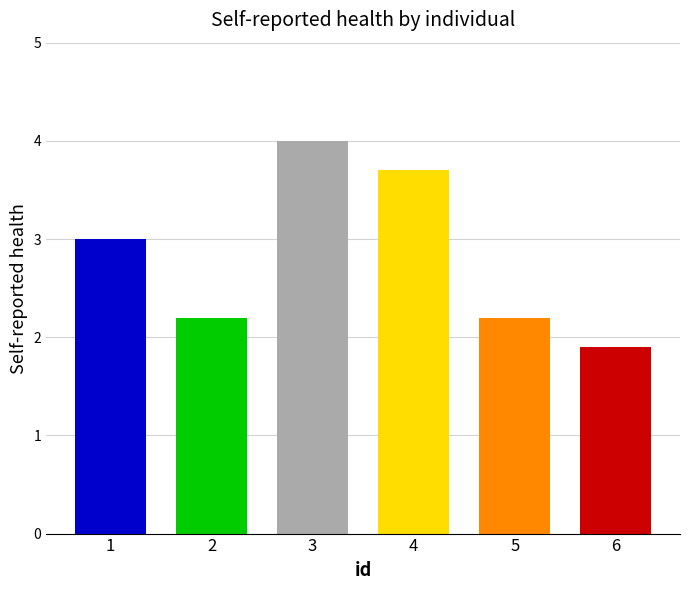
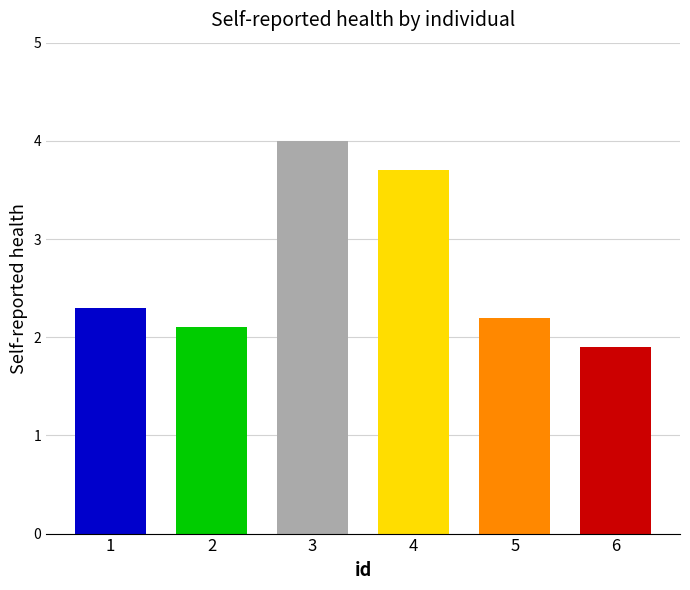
  {
-   "1": 3.0,
-   "2": 2.2,
+   "1": 2.3,
+   "2": 2.1,
    "3": 4.0,
    "4": 3.7,
    "5": 2.2,
    "6": 1.9
  }
